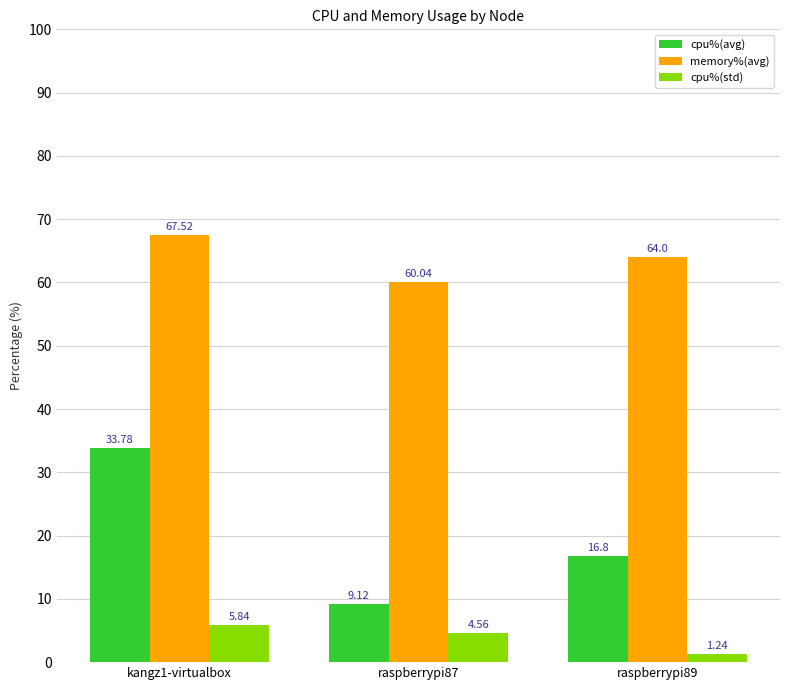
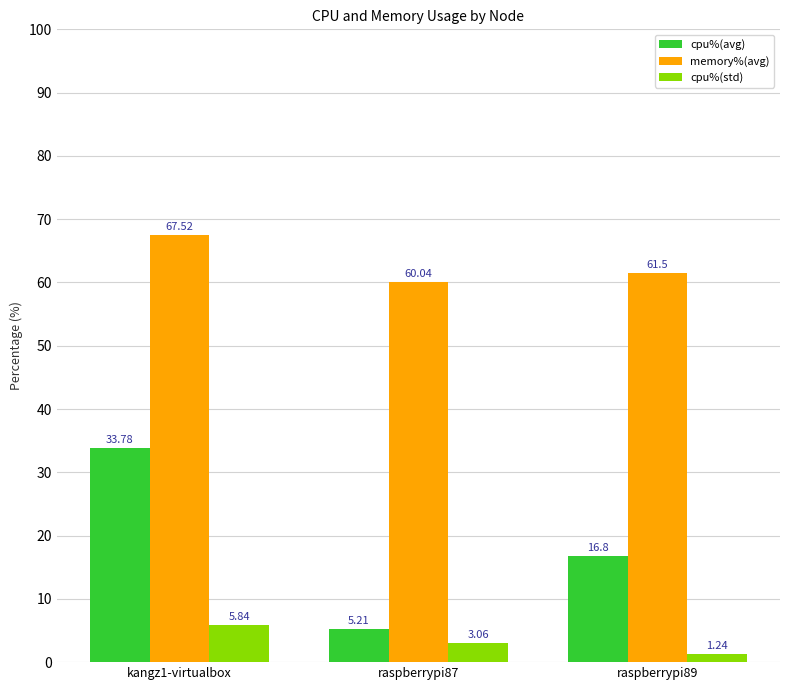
  {
    "cpu%(avg)": {
      "kangz1-virtualbox": 33.78,
-     "raspberrypi87": 9.12,
+     "raspberrypi87": 5.21,
      "raspberrypi89": 16.8
    },
    "memory%(avg)": {
      "kangz1-virtualbox": 67.52,
      "raspberrypi87": 60.04,
-     "raspberrypi89": 64.0
+     "raspberrypi89": 61.5
    },
    "cpu%(std)": {
      "kangz1-virtualbox": 5.84,
-     "raspberrypi87": 4.56,
+     "raspberrypi87": 3.06,
      "raspberrypi89": 1.24
    }
  }
